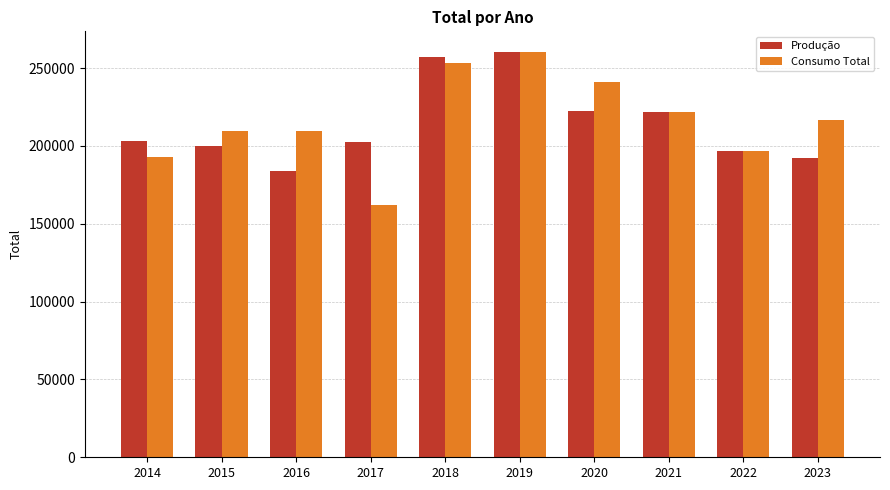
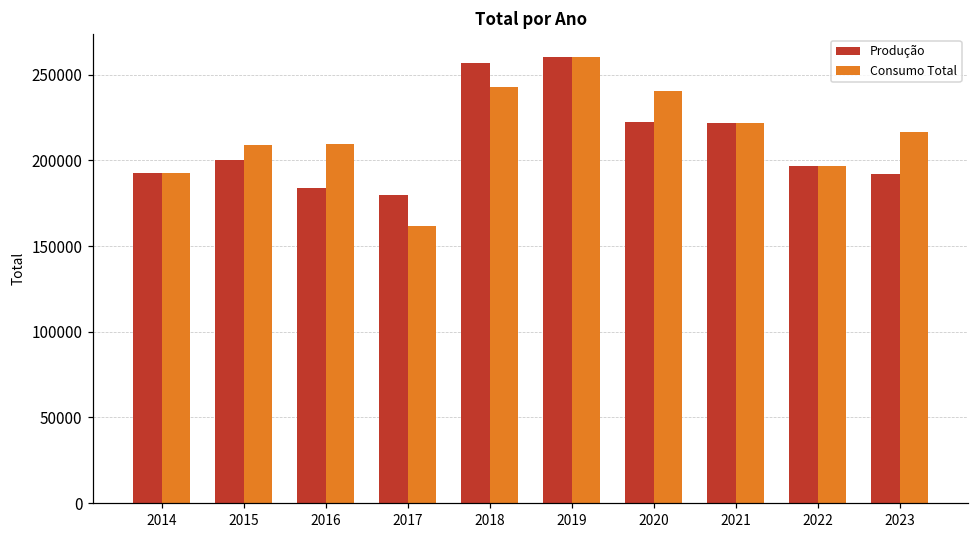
  {
    "Produção": {
-     "2014": 203000,
+     "2014": 193000,
      "2015": 200000,
      "2016": 184000,
-     "2017": 202000,
+     "2017": 180000,
      "2018": 257000,
      "2019": 261000,
      "2020": 223000,
      "2021": 222000,
      "2022": 197000,
      "2023": 192000
    },
    "Consumo Total": {
      "2014": 193000,
      "2015": 209000,
      "2016": 209000,
      "2017": 162000,
-     "2018": 253000,
+     "2018": 243000,
      "2019": 261000,
      "2020": 241000,
      "2021": 222000,
      "2022": 197000,
      "2023": 217000
    }
  }
